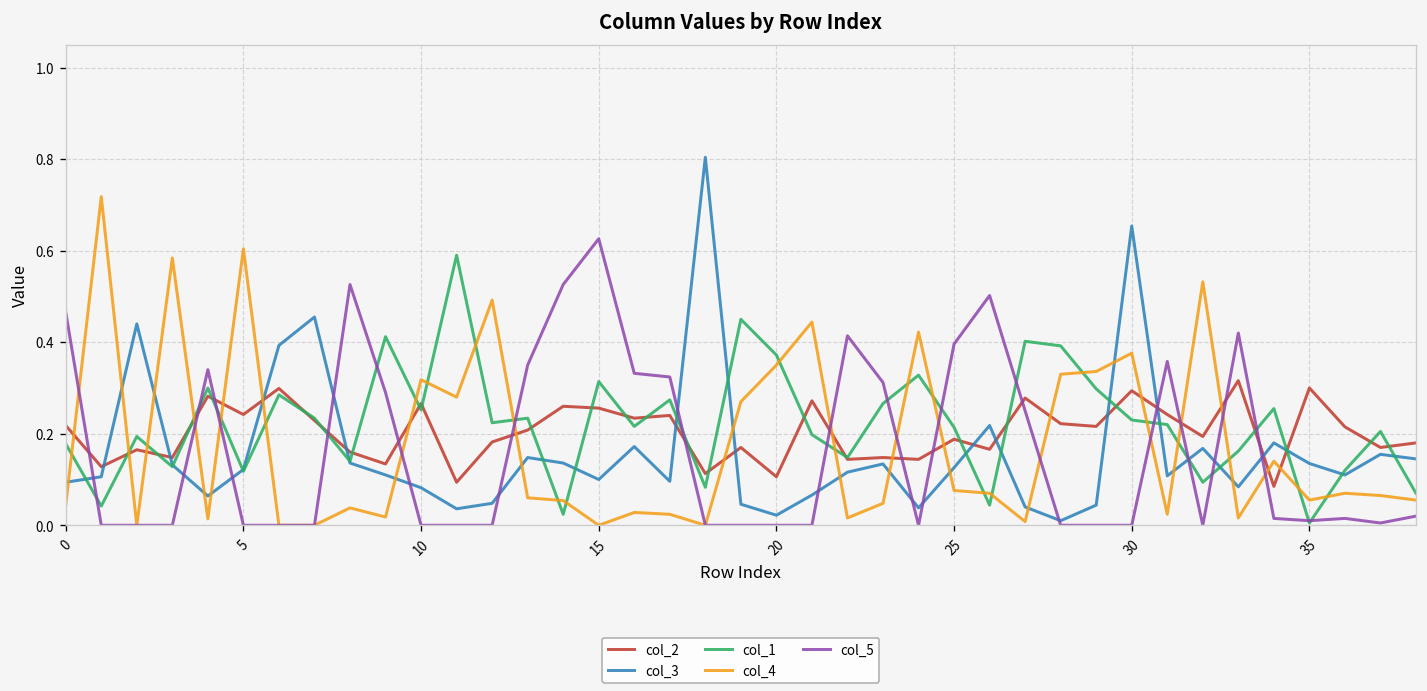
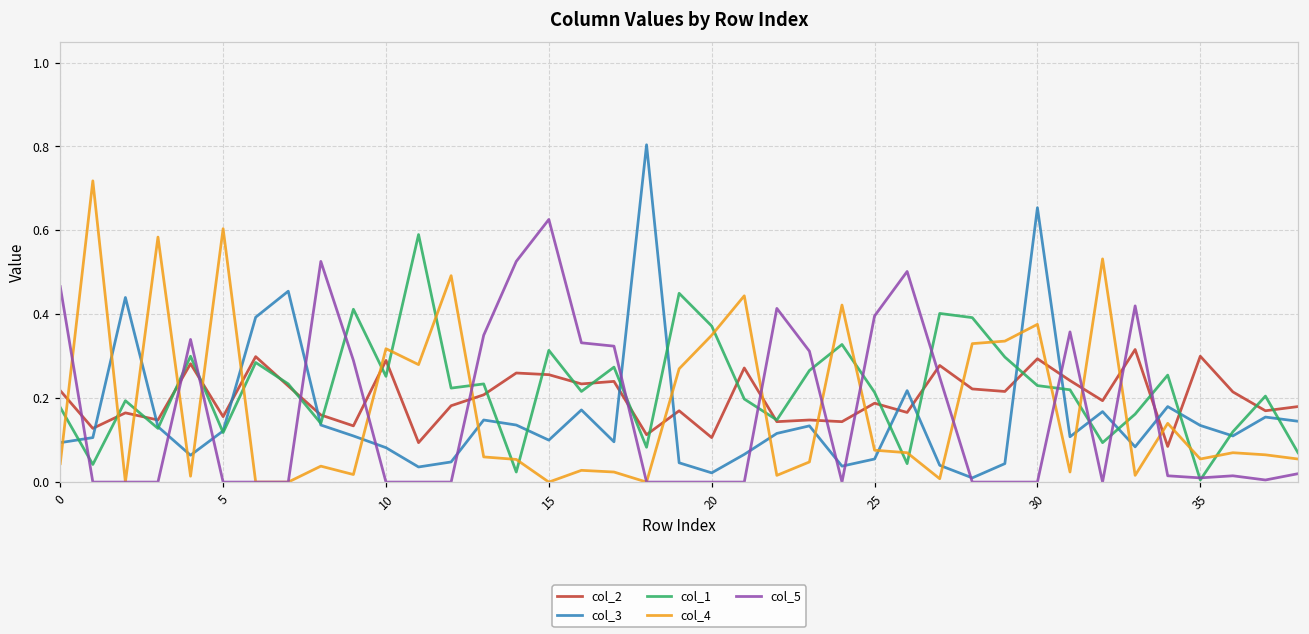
  {
    "col_2": {
      "0": 0.22,
-     "5": 0.24,
-     "10": 0.27,
+     "5": 0.16,
+     "10": 0.29,
      "15": 0.26,
      "20": 0.11,
      "25": 0.19,
      "30": 0.29,
      "35": 0.30
    },
    "col_3": {
      "0": 0.09,
      "10": 0.08,
      "15": 0.10,
      "20": 0.02,
-     "25": 0.13,
+     "25": 0.06,
      "30": 0.65,
      "35": 0.14
    },
    "col_1": {
      "0": 0.18,
      "10": 0.25,
      "15": 0.31,
      "20": 0.37,
      "25": 0.21,
      "30": 0.23
    },
    "col_4": {
      "0": 0.04,
      "5": 0.60,
      "10": 0.32,
      "15": 0.00,
      "20": 0.35,
      "25": 0.08,
      "30": 0.38,
      "35": 0.06
    },
    "col_5": {
      "0": 0.47,
      "5": 0.00,
      "10": 0.00,
      "15": 0.63,
      "20": 0.00,
      "25": 0.40,
      "30": 0.00
    }
  }
